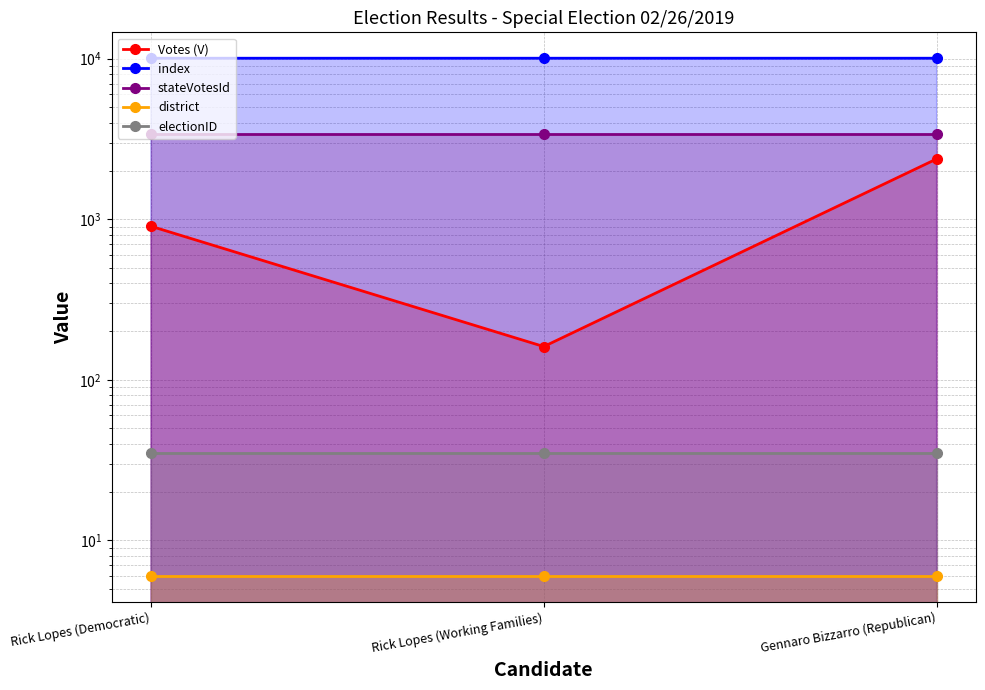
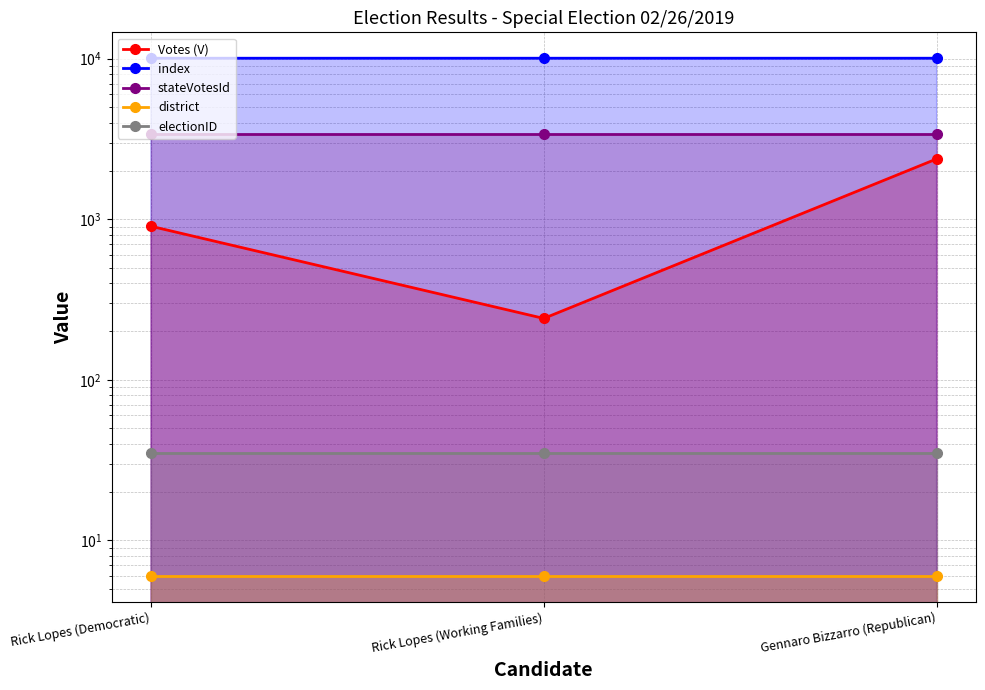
  {
    "Votes (V)": {
      "Rick Lopes (Democratic)": 900,
-     "Rick Lopes (Working Families)": 160,
+     "Rick Lopes (Working Families)": 240,
      "Gennaro Bizzarro (Republican)": 2400
    },
    "index": {
      "Rick Lopes (Working Families)": 10000,
      "Gennaro Bizzarro (Republican)": 10000
    },
    "stateVotesId": {
      "Rick Lopes (Working Families)": 3400,
      "Gennaro Bizzarro (Republican)": 3400
    },
    "district": {
      "Rick Lopes (Democratic)": 6,
      "Rick Lopes (Working Families)": 6,
      "Gennaro Bizzarro (Republican)": 6
    },
    "electionID": {
      "Rick Lopes (Democratic)": 35,
      "Rick Lopes (Working Families)": 35,
      "Gennaro Bizzarro (Republican)": 35
    }
  }
